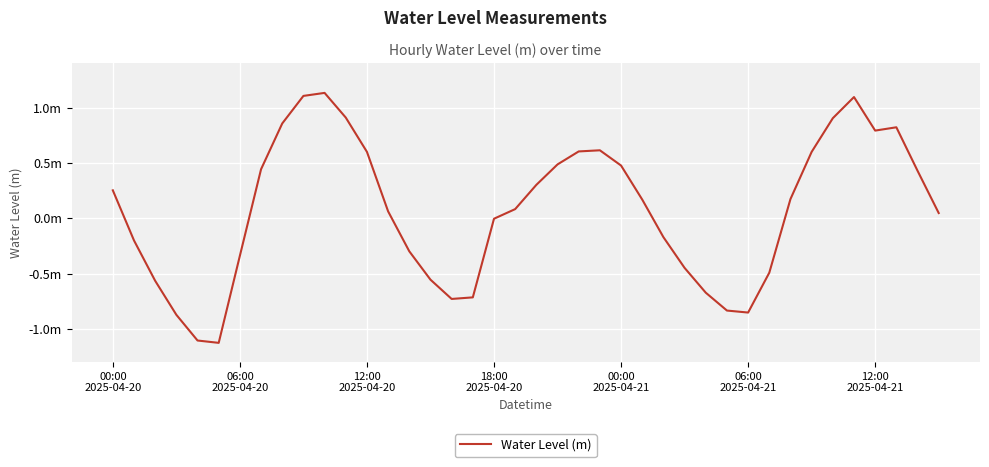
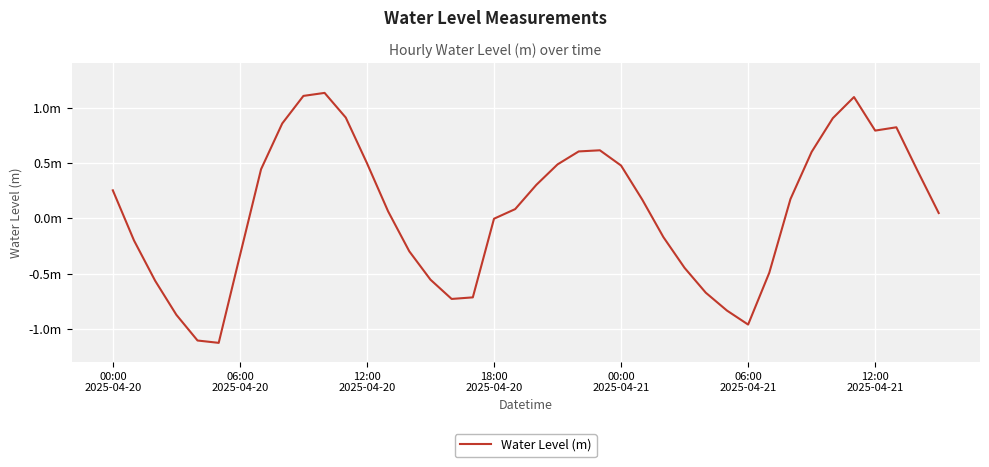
  {
    "00:00 2025-04-20": "0.25m",
    "06:00 2025-04-20": "-0.34m",
-   "12:00 2025-04-20": "0.60m",
+   "12:00 2025-04-20": "0.50m",
    "18:00 2025-04-20": "0.00m",
    "00:00 2025-04-21": "0.48m",
-   "06:00 2025-04-21": "-0.85m",
+   "06:00 2025-04-21": "-0.96m",
    "12:00 2025-04-21": "0.79m"
  }
